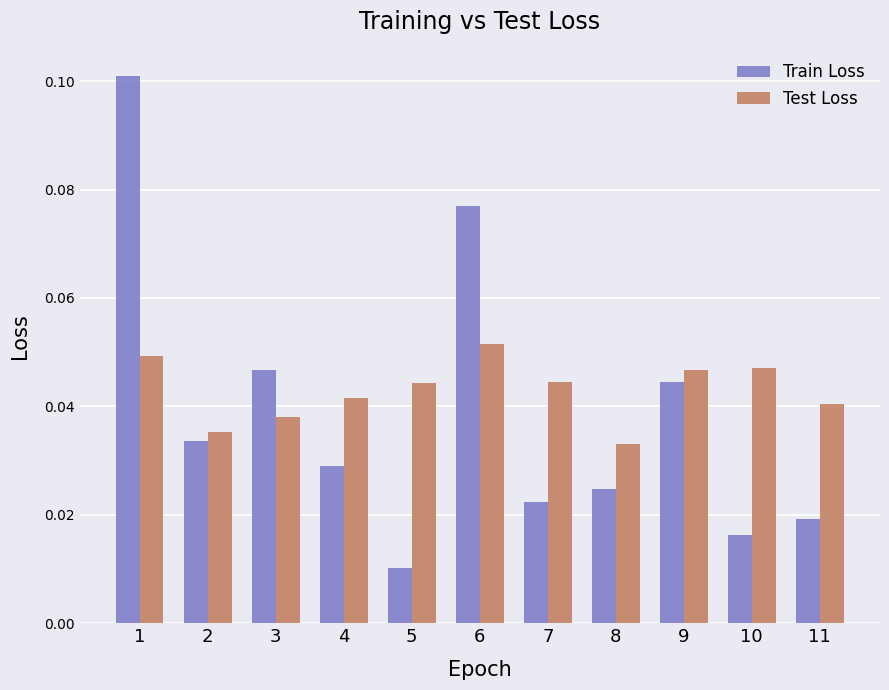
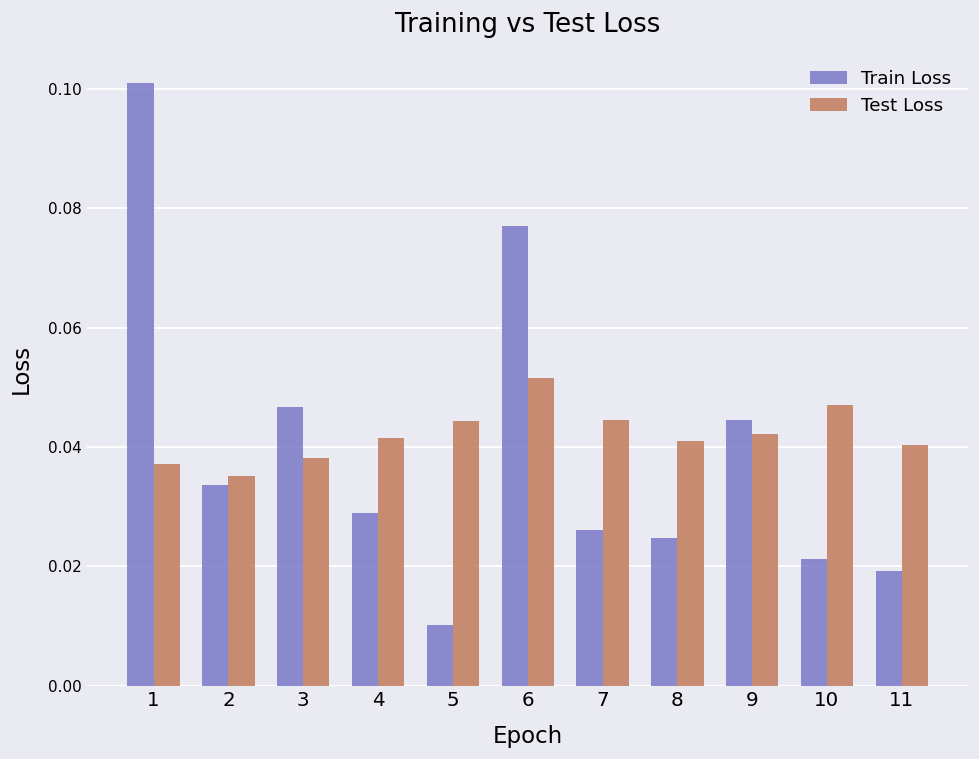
  {
    "Train Loss": {
      "1": 0.101,
      "2": 0.034,
      "3": 0.047,
      "4": 0.029,
      "5": 0.010,
      "6": 0.077,
-     "7": 0.022,
+     "7": 0.026,
      "8": 0.025,
      "9": 0.045,
-     "10": 0.016,
+     "10": 0.021,
      "11": 0.019
    },
    "Test Loss": {
-     "1": 0.049,
+     "1": 0.037,
      "2": 0.035,
      "3": 0.038,
      "4": 0.041,
      "5": 0.044,
      "6": 0.052,
      "7": 0.045,
-     "8": 0.033,
-     "9": 0.047,
+     "8": 0.041,
+     "9": 0.042,
      "10": 0.047,
      "11": 0.040
    }
  }
